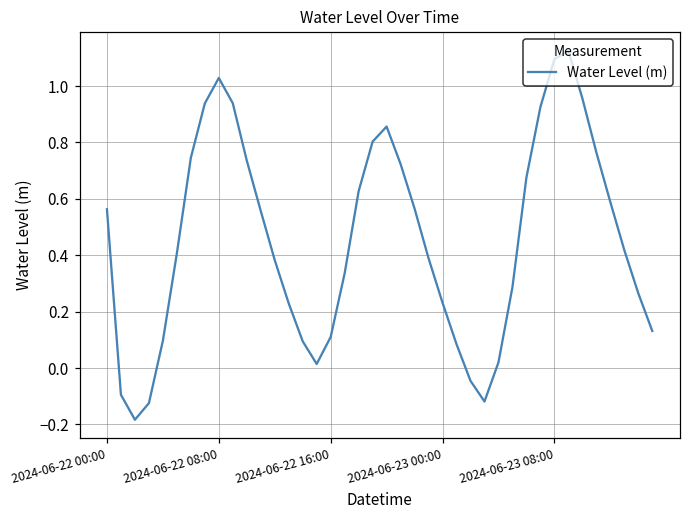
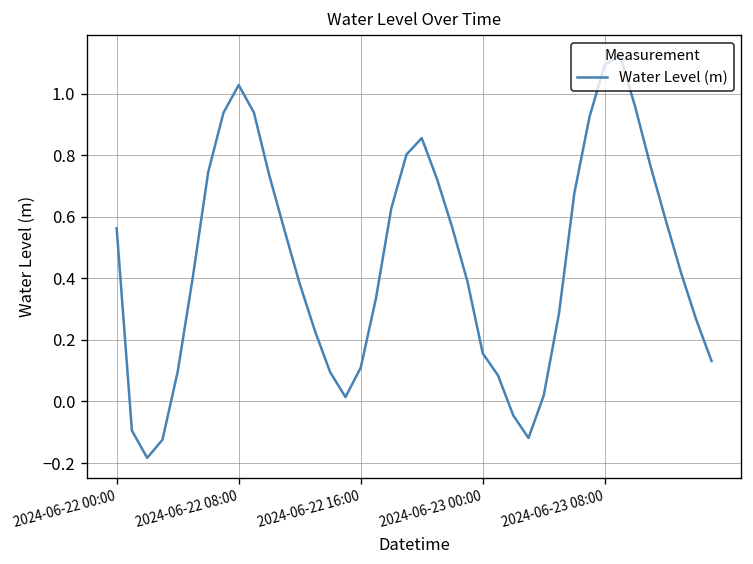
  {
    "2024-06-22 00:00": 0.56,
    "2024-06-22 08:00": 1.03,
    "2024-06-22 16:00": 0.11,
-   "2024-06-23 00:00": 0.23
+   "2024-06-23 00:00": 0.16
  }
